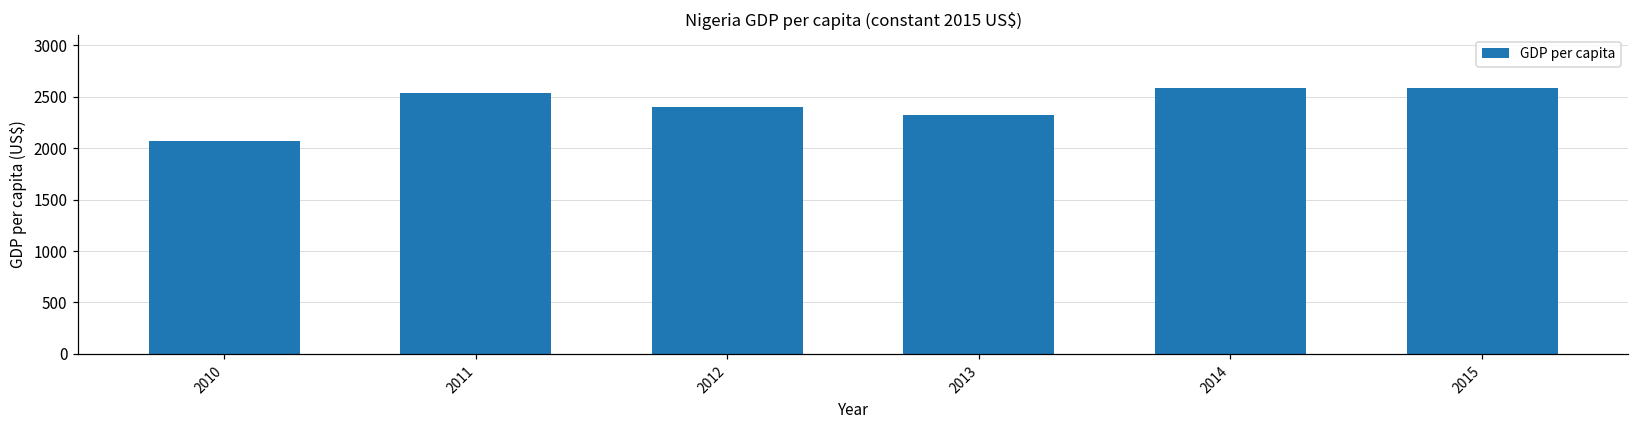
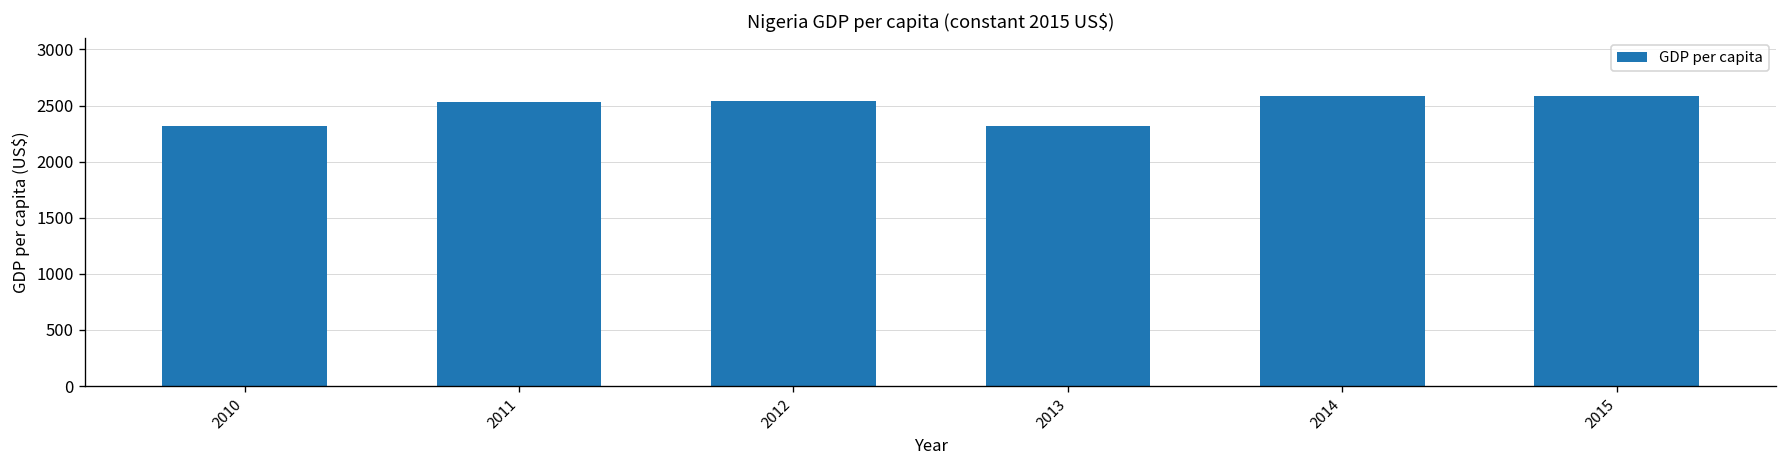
  {
-   "2010": 2100,
+   "2010": 2300,
    "2011": 2500,
-   "2012": 2400,
+   "2012": 2500,
    "2013": 2300,
    "2014": 2600,
    "2015": 2600
  }
